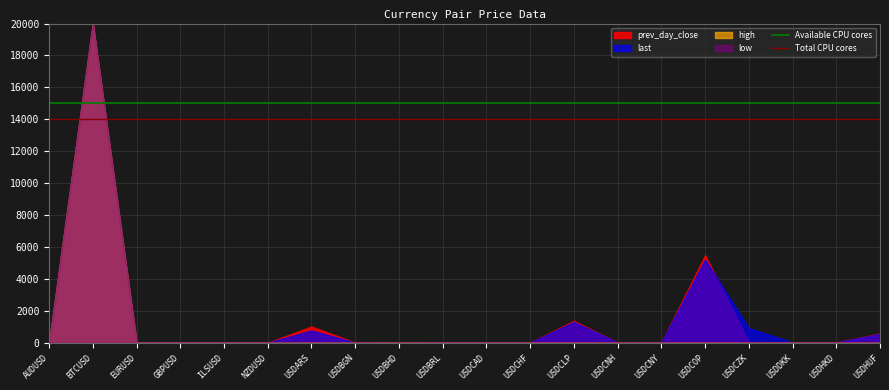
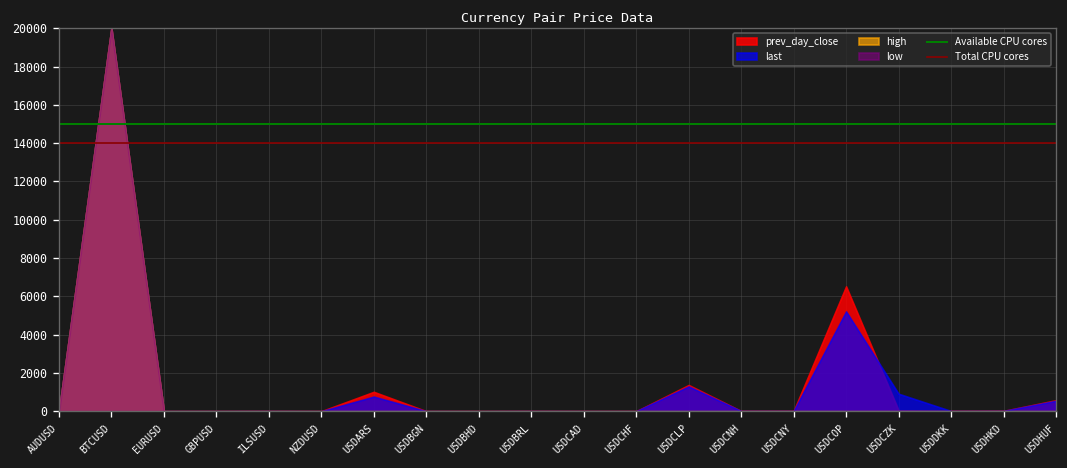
  {
    "prev_day_close": {
      "USDARS": 1000,
-     "USDCOP": 5500
+     "USDCOP": 6500
    },
    "last": {
      "USDARS": 800,
      "USDCOP": 5200,
      "USDCZK": 900
    },
    "low": {
      "USDARS": 0,
      "USDCLP": 0,
      "USDCOP": 0,
      "USDHUF": 0
    }
  }
